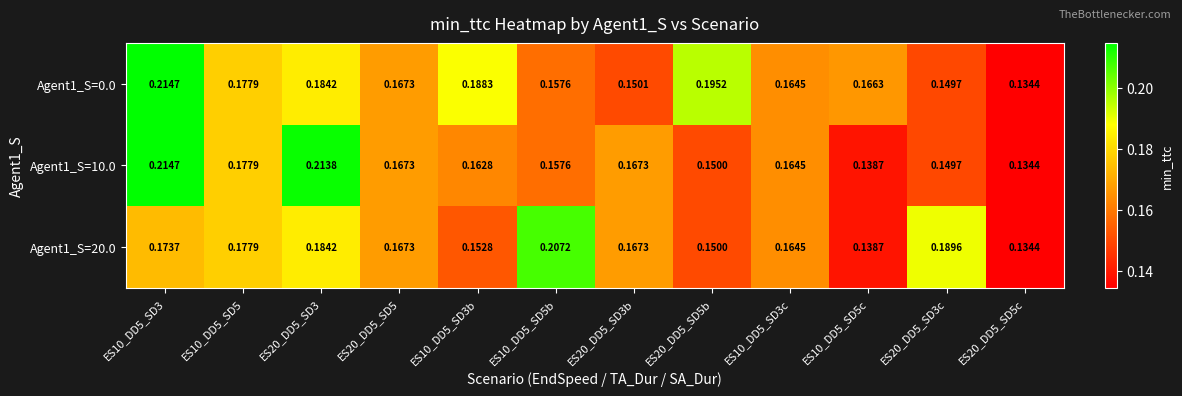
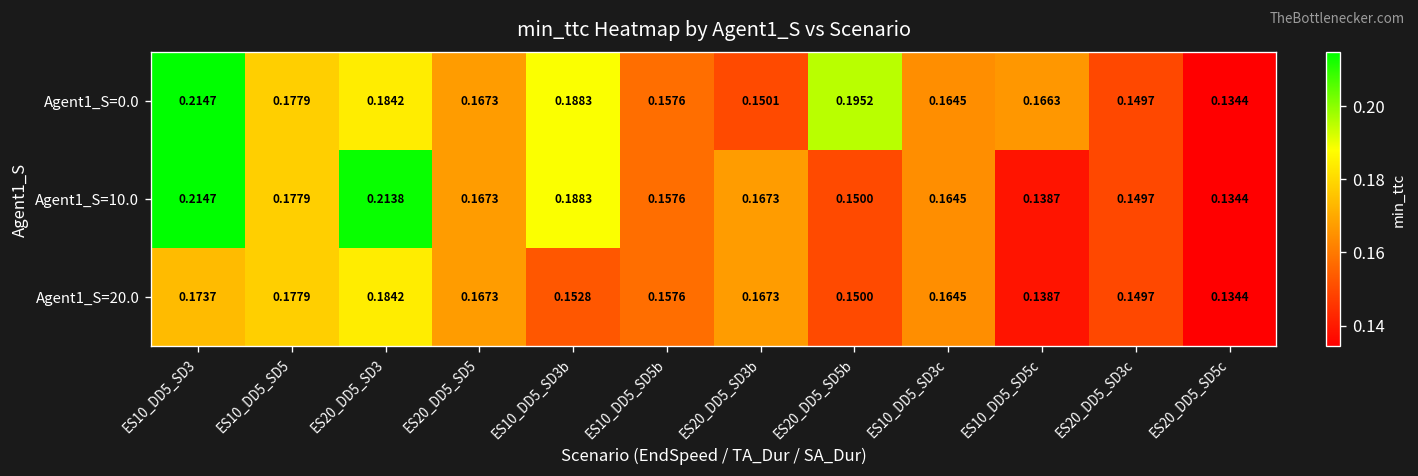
  {
    "Agent1_S=0.0": {
      "ES10_DD5_SD3": 0.2147,
      "ES10_DD5_SD5": 0.1779,
      "ES20_DD5_SD3": 0.1842,
      "ES20_DD5_SD5": 0.1673,
      "ES10_DD5_SD3b": 0.1883,
      "ES10_DD5_SD5b": 0.1576,
      "ES20_DD5_SD3b": 0.1501,
      "ES20_DD5_SD5b": 0.1952,
      "ES10_DD5_SD3c": 0.1645,
      "ES10_DD5_SD5c": 0.1663,
      "ES20_DD5_SD3c": 0.1497,
      "ES20_DD5_SD5c": 0.1344
    },
    "Agent1_S=10.0": {
      "ES10_DD5_SD3": 0.2147,
      "ES10_DD5_SD5": 0.1779,
      "ES20_DD5_SD3": 0.2138,
      "ES20_DD5_SD5": 0.1673,
-     "ES10_DD5_SD3b": 0.1628,
+     "ES10_DD5_SD3b": 0.1883,
      "ES10_DD5_SD5b": 0.1576,
      "ES20_DD5_SD3b": 0.1673,
      "ES20_DD5_SD5b": 0.1500,
      "ES10_DD5_SD3c": 0.1645,
      "ES10_DD5_SD5c": 0.1387,
      "ES20_DD5_SD3c": 0.1497,
      "ES20_DD5_SD5c": 0.1344
    },
    "Agent1_S=20.0": {
      "ES10_DD5_SD3": 0.1737,
      "ES10_DD5_SD5": 0.1779,
      "ES20_DD5_SD3": 0.1842,
      "ES20_DD5_SD5": 0.1673,
      "ES10_DD5_SD3b": 0.1528,
-     "ES10_DD5_SD5b": 0.2072,
+     "ES10_DD5_SD5b": 0.1576,
      "ES20_DD5_SD3b": 0.1673,
      "ES20_DD5_SD5b": 0.1500,
      "ES10_DD5_SD3c": 0.1645,
      "ES10_DD5_SD5c": 0.1387,
-     "ES20_DD5_SD3c": 0.1896,
+     "ES20_DD5_SD3c": 0.1497,
      "ES20_DD5_SD5c": 0.1344
    }
  }
